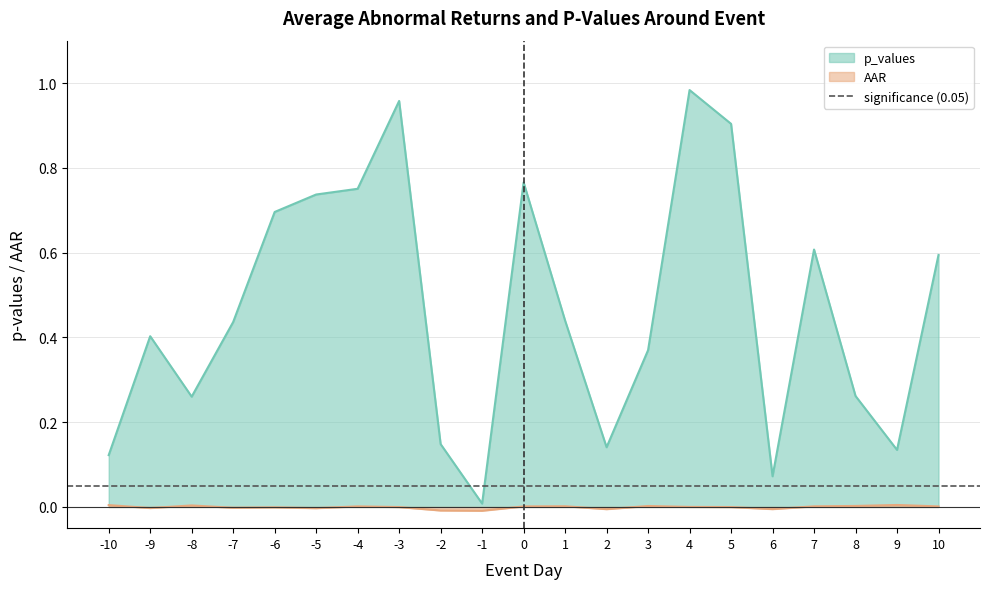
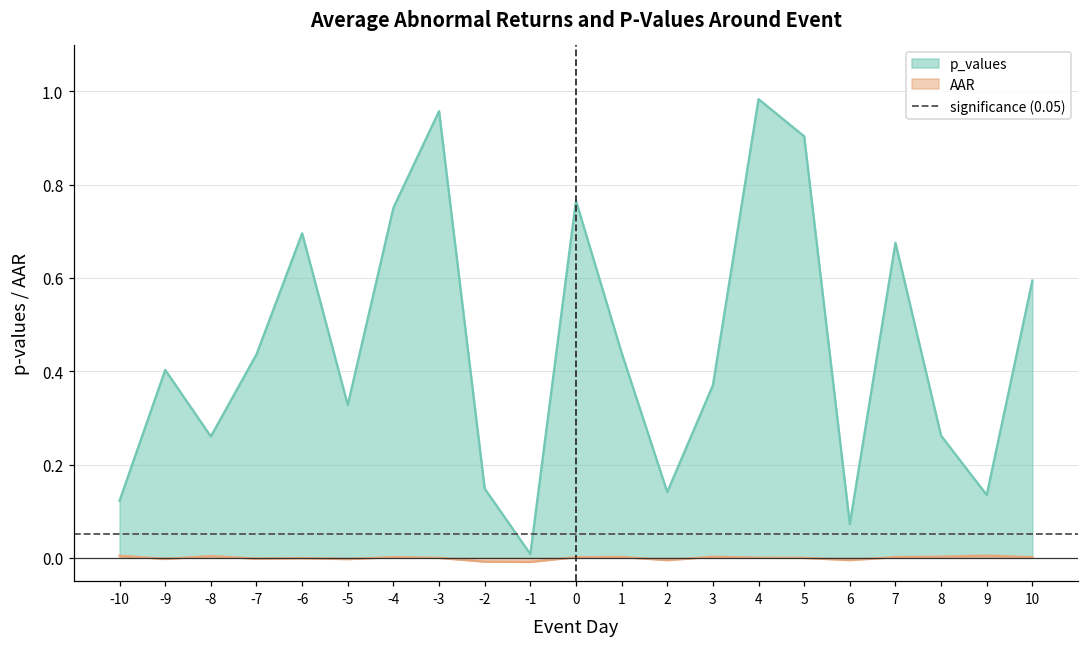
  {
    "p_values": {
      "-10": 0.12,
      "-9": 0.40,
      "-8": 0.26,
      "-7": 0.44,
      "-6": 0.70,
-     "-5": 0.74,
+     "-5": 0.33,
      "-4": 0.75,
      "-3": 0.96,
      "-2": 0.15,
      "-1": 0.01,
      "0": 0.77,
      "1": 0.44,
      "2": 0.14,
      "3": 0.37,
      "4": 0.98,
      "5": 0.90,
      "6": 0.07,
-     "7": 0.61,
+     "7": 0.68,
      "8": 0.26,
      "9": 0.13,
      "10": 0.59
    }
  }
